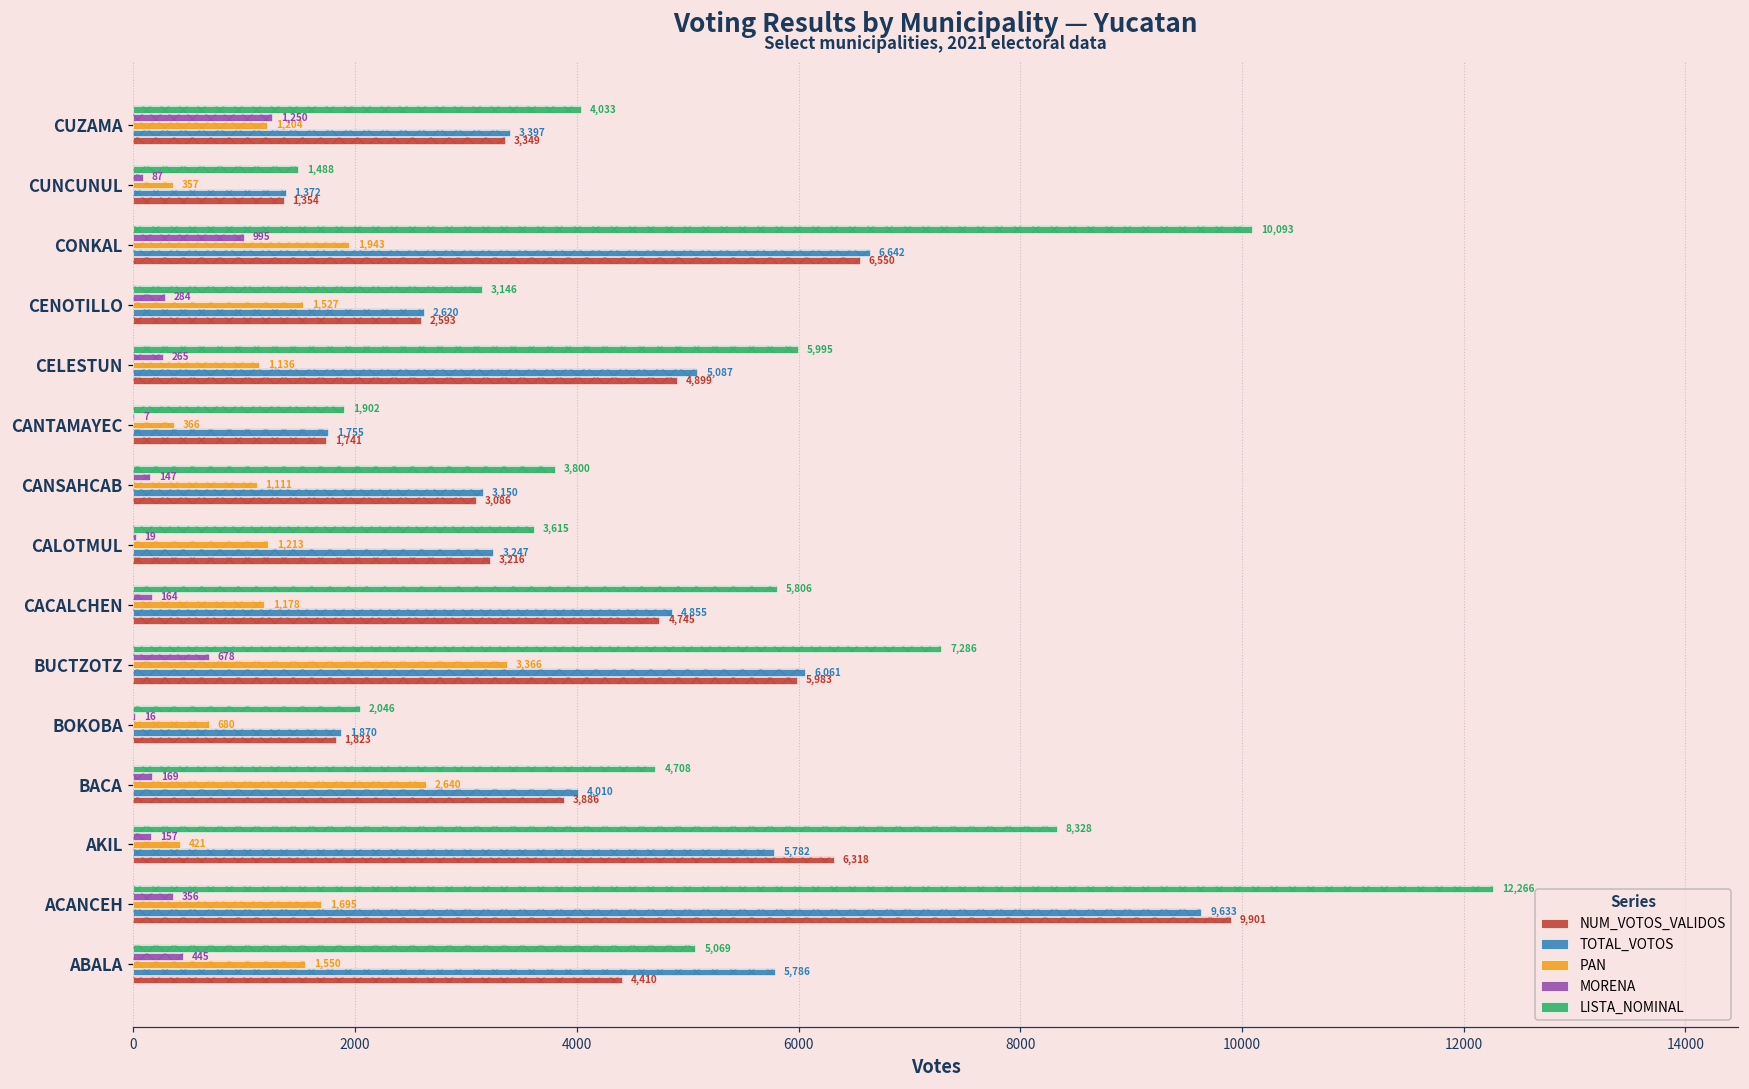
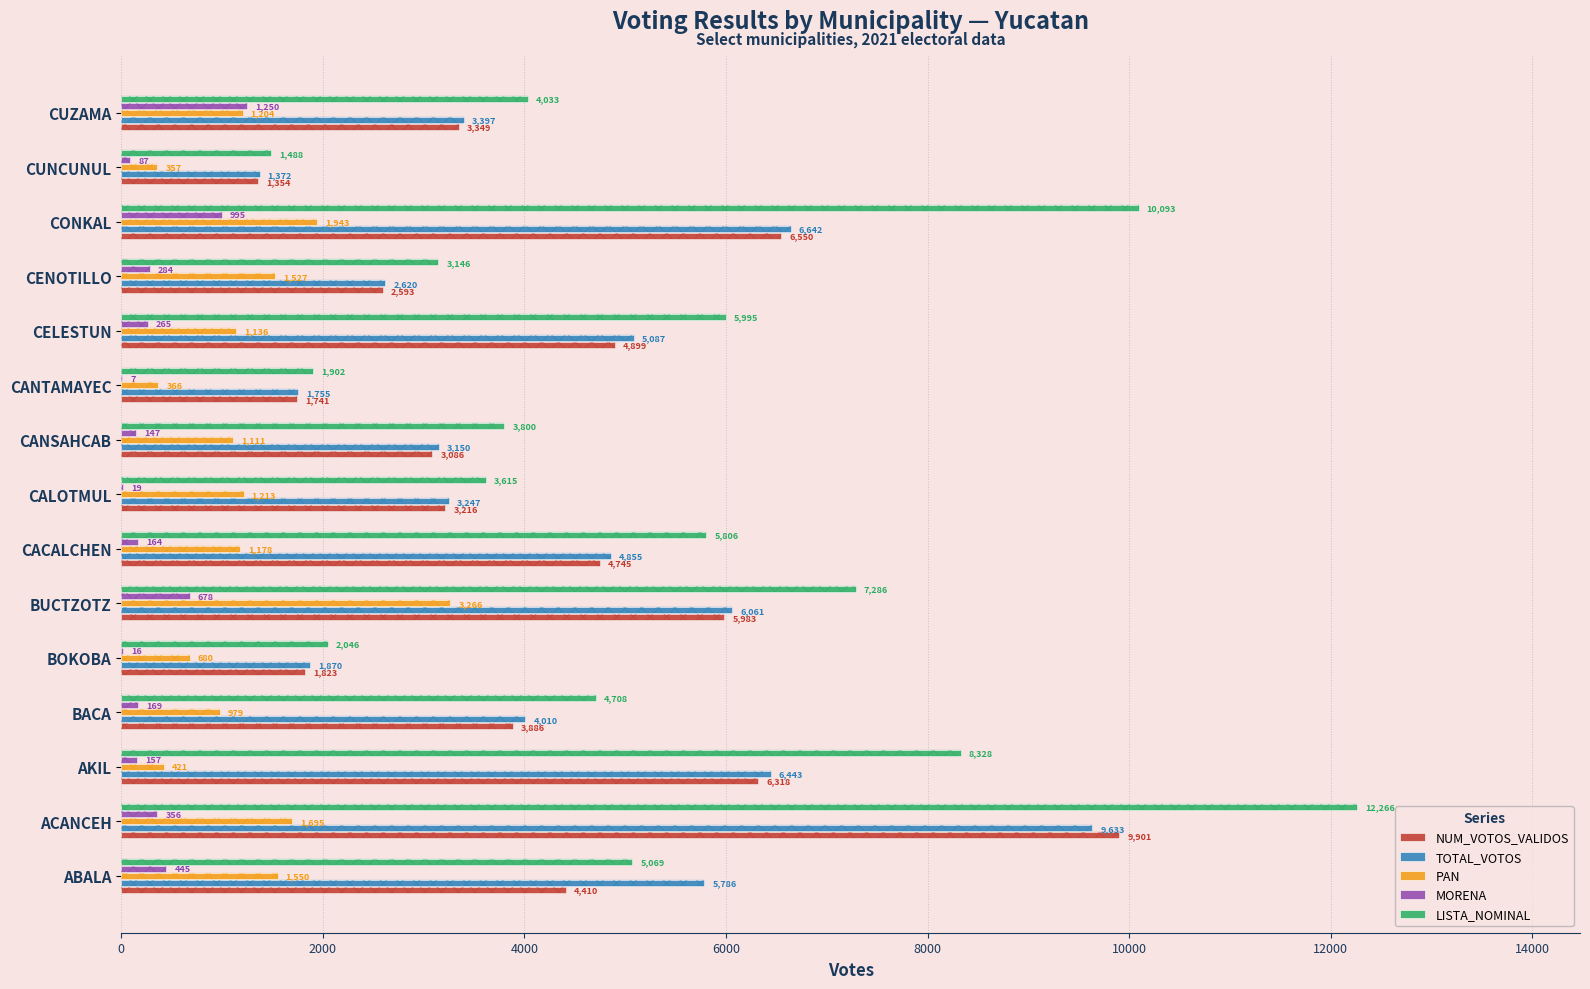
  {
    "NUM_VOTOS_VALIDOS": {
      "CONKAL": "6,550",
      "CELESTUN": "4,899",
      "CACALCHEN": "4,745",
      "BUCTZOTZ": "5,983",
      "BACA": "3,886",
      "AKIL": "6,318",
      "ACANCEH": "9,901",
      "ABALA": "4,410"
    },
    "TOTAL_VOTOS": {
      "CONKAL": "6,642",
      "CELESTUN": "5,087",
      "CACALCHEN": "4,855",
      "BUCTZOTZ": "6,061",
      "BACA": "4,010",
-     "AKIL": "5,782",
+     "AKIL": "6,443",
      "ACANCEH": "9,633",
      "ABALA": "5,786"
    },
    "PAN": {
      "CUNCUNUL": "357",
      "CONKAL": "1,943",
      "CENOTILLO": "1,527",
      "CELESTUN": "1,136",
      "CANTAMAYEC": "366",
      "CANSAHCAB": "1,111",
      "CALOTMUL": "1,213",
      "CACALCHEN": "1,178",
-     "BUCTZOTZ": "3,366",
+     "BUCTZOTZ": "3,266",
      "BOKOBA": "680",
-     "BACA": "2,640",
+     "BACA": "979",
      "AKIL": "421",
      "ACANCEH": "1,695",
      "ABALA": "1,550"
    },
    "MORENA": {
      "CUNCUNUL": "87",
      "CONKAL": "995",
      "CENOTILLO": "284",
      "CELESTUN": "265",
      "CANTAMAYEC": "7",
      "CANSAHCAB": "147",
      "CALOTMUL": "19",
      "CACALCHEN": "164",
      "BUCTZOTZ": "678",
      "BOKOBA": "16",
      "BACA": "169",
      "AKIL": "157",
      "ACANCEH": "356",
      "ABALA": "445"
    },
    "LISTA_NOMINAL": {
      "CUZAMA": "4,033",
      "CUNCUNUL": "1,488",
      "CONKAL": "10,093",
      "CENOTILLO": "3,146",
      "CELESTUN": "5,995",
      "CANTAMAYEC": "1,902",
      "CANSAHCAB": "3,800",
      "CALOTMUL": "3,615",
      "CACALCHEN": "5,806",
      "BUCTZOTZ": "7,286",
      "BOKOBA": "2,046",
      "BACA": "4,708",
      "AKIL": "8,328",
      "ACANCEH": "12,266",
      "ABALA": "5,069"
    }
  }
